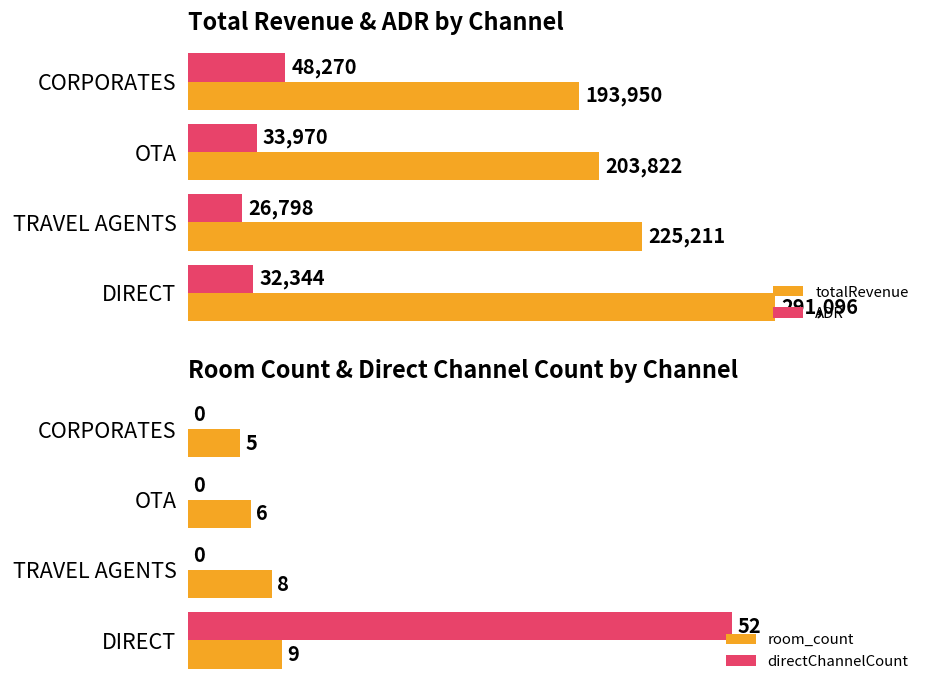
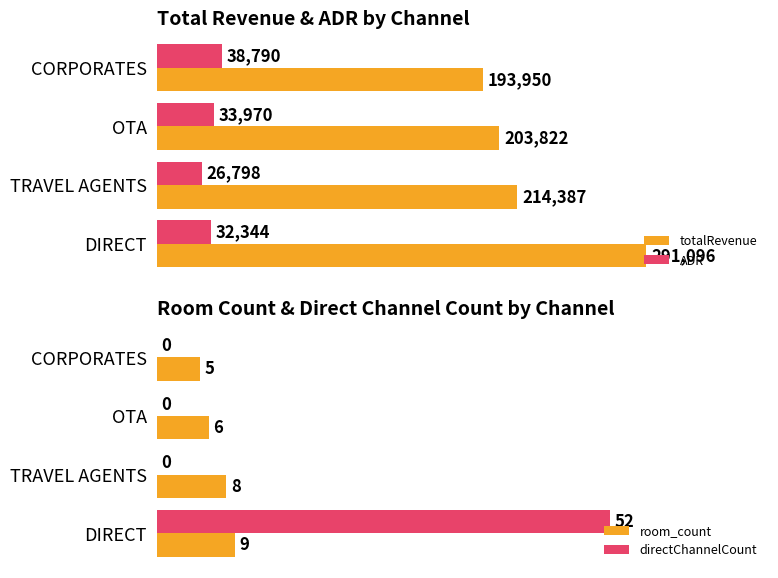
  {
    "Total Revenue & ADR by Channel": {
      "totalRevenue": {
        "CORPORATES": "193,950",
        "OTA": "203,822",
-       "TRAVEL AGENTS": "225,211",
+       "TRAVEL AGENTS": "214,387",
        "DIRECT": "291,096"
      },
      "ADR": {
-       "CORPORATES": "48,270",
+       "CORPORATES": "38,790",
        "OTA": "33,970",
        "TRAVEL AGENTS": "26,798",
        "DIRECT": "32,344"
      }
    },
    "Room Count & Direct Channel Count by Channel": {
      "room_count": {
        "CORPORATES": "5",
        "OTA": "6",
        "TRAVEL AGENTS": "8",
        "DIRECT": "9"
      },
      "directChannelCount": {
        "CORPORATES": "0",
        "OTA": "0",
        "TRAVEL AGENTS": "0",
        "DIRECT": "52"
      }
    }
  }
